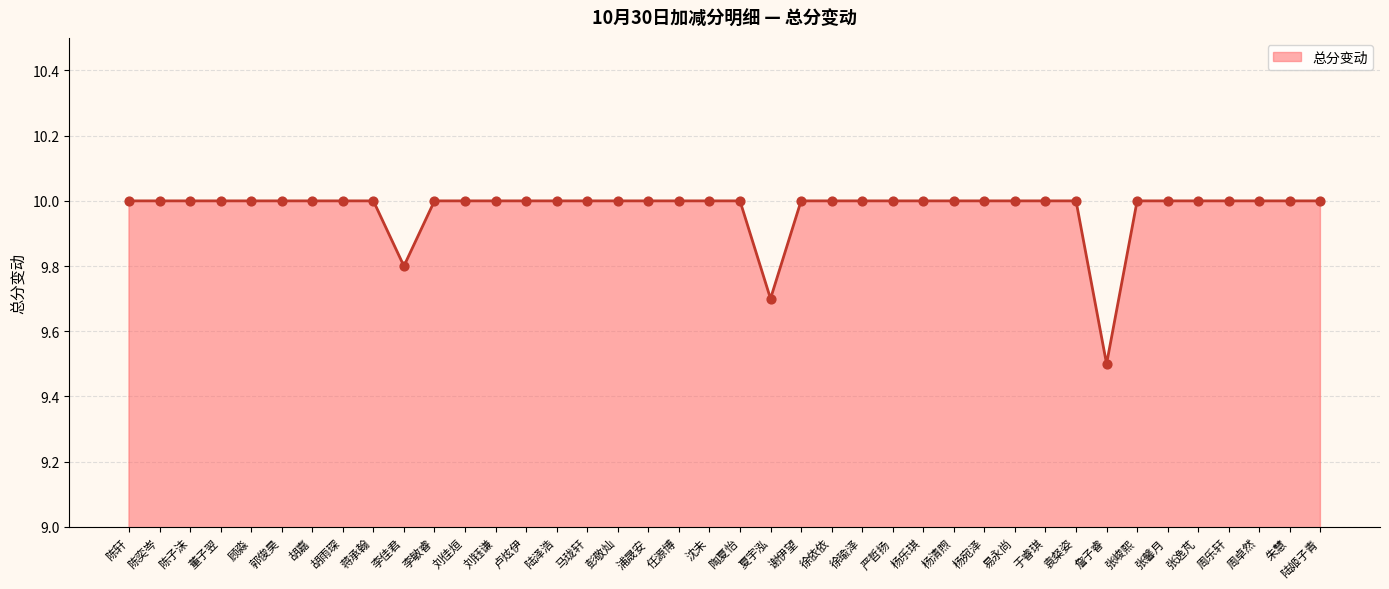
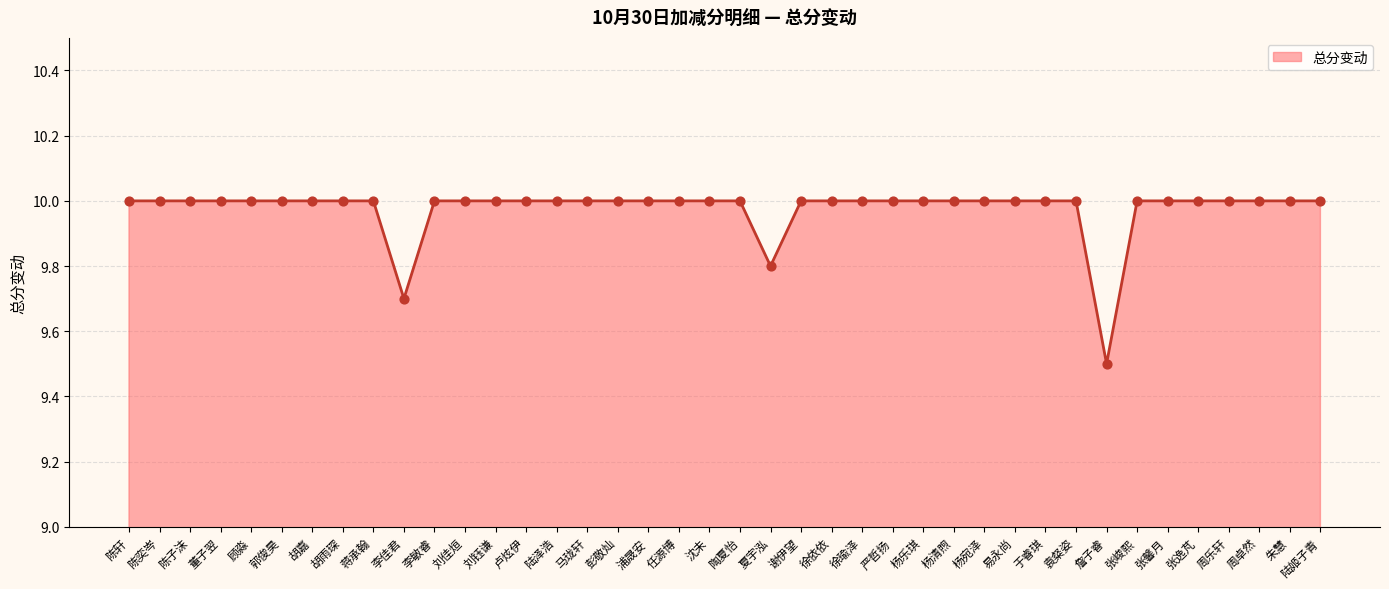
  {
    "陈轩": 10.0,
    "陈奕岑": 10.0,
    "陈子沫": 10.0,
    "董子翌": 10.0,
    "顾淼": 10.0,
    "郭俊昊": 10.0,
    "胡嘉": 10.0,
    "胡雨琛": 10.0,
    "蒋承翰": 10.0,
-   "李佳君": 9.8,
+   "李佳君": 9.7,
    "李敏睿": 10.0,
    "刘佳烜": 10.0,
    "刘钰谦": 10.0,
    "卢炫伊": 10.0,
    "陆泽浩": 10.0,
    "马珑轩": 10.0,
    "彭敬灿": 10.0,
    "浦晟安": 10.0,
    "任源博": 10.0,
    "沈未": 10.0,
    "陶夏怡": 10.0,
-   "夏宇泓": 9.7,
+   "夏宇泓": 9.8,
    "谢伊望": 10.0,
    "徐依依": 10.0,
    "徐瑜泽": 10.0,
    "严哲扬": 10.0,
    "杨乐琪": 10.0,
    "杨清煦": 10.0,
    "杨宛泽": 10.0,
    "易永尚": 10.0,
    "于睿琪": 10.0,
    "袁粲姿": 10.0,
    "詹子睿": 9.5,
    "张峻熙": 10.0,
    "张馨月": 10.0,
    "张逸芃": 10.0,
    "周乐轩": 10.0,
    "周卓然": 10.0,
    "朱慧": 10.0,
    "陆姬子青": 10.0
  }
